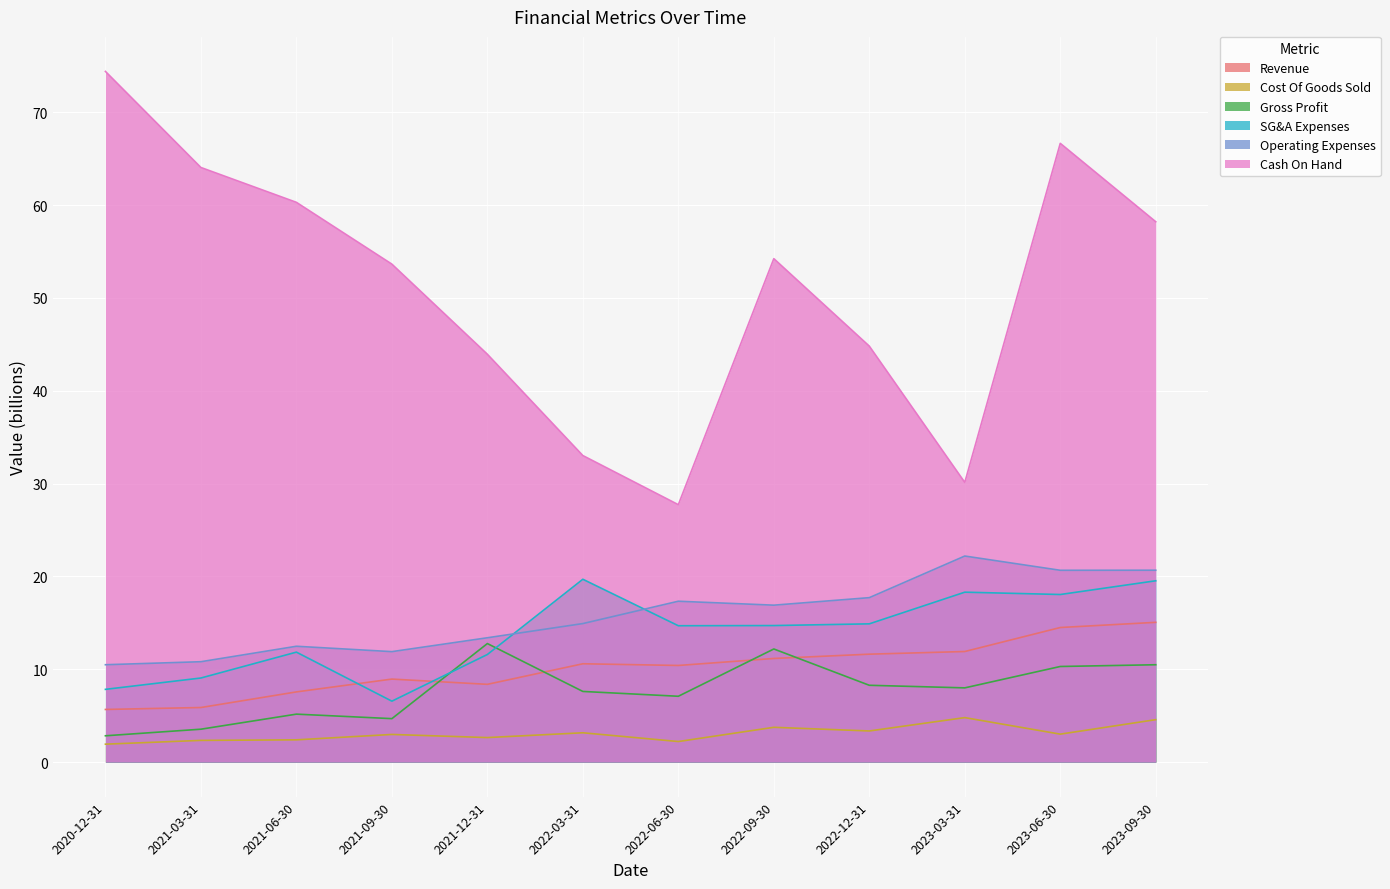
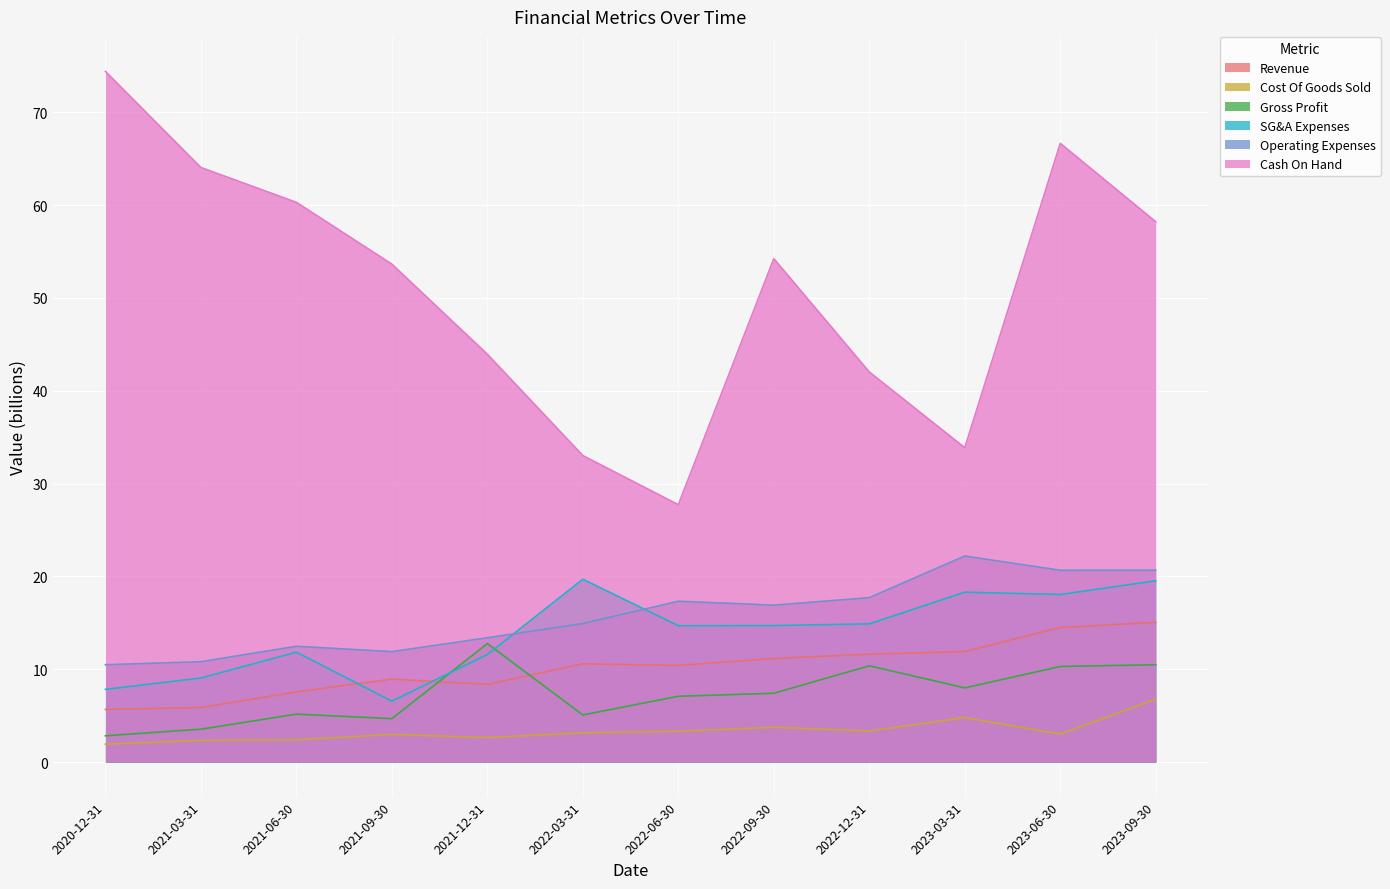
  {
    "Revenue": {
      "2020-12-31": 6,
      "2021-03-31": 6,
      "2021-06-30": 8,
      "2021-09-30": 9,
      "2021-12-31": 8,
      "2022-03-31": 11,
      "2022-06-30": 10,
      "2022-09-30": 11,
      "2022-12-31": 12,
      "2023-03-31": 12,
      "2023-06-30": 14,
      "2023-09-30": 15
    },
    "Cost Of Goods Sold": {
      "2020-12-31": 2,
      "2021-03-31": 2,
      "2021-06-30": 2,
      "2021-09-30": 3,
      "2021-12-31": 3,
      "2022-03-31": 3,
-     "2022-06-30": 2,
+     "2022-06-30": 3,
      "2022-09-30": 4,
      "2022-12-31": 3,
      "2023-03-31": 5,
      "2023-06-30": 3,
-     "2023-09-30": 5
+     "2023-09-30": 7
    },
    "Gross Profit": {
      "2020-12-31": 3,
      "2021-03-31": 4,
      "2021-06-30": 5,
      "2021-09-30": 5,
      "2021-12-31": 13,
-     "2022-03-31": 8,
+     "2022-03-31": 5,
      "2022-06-30": 7,
-     "2022-09-30": 12,
-     "2022-12-31": 8,
+     "2022-09-30": 7,
+     "2022-12-31": 10,
      "2023-03-31": 8,
      "2023-06-30": 10,
      "2023-09-30": 10
    },
    "SG&A Expenses": {
      "2020-12-31": 8,
      "2021-03-31": 9,
      "2021-06-30": 12,
      "2021-09-30": 7,
      "2021-12-31": 12,
      "2022-03-31": 20,
      "2022-06-30": 15,
      "2022-09-30": 15,
      "2022-12-31": 15,
      "2023-03-31": 18,
      "2023-06-30": 18,
      "2023-09-30": 20
    },
    "Operating Expenses": {
      "2020-12-31": 10,
      "2021-03-31": 11,
      "2021-06-30": 12,
      "2021-09-30": 12,
      "2021-12-31": 13,
      "2022-03-31": 15,
      "2022-06-30": 17,
      "2022-09-30": 17,
      "2022-12-31": 18,
      "2023-03-31": 22,
      "2023-06-30": 21,
      "2023-09-30": 21
    },
    "Cash On Hand": {
      "2020-12-31": 74,
      "2021-03-31": 64,
      "2021-06-30": 60,
      "2021-09-30": 54,
      "2021-12-31": 44,
      "2022-03-31": 33,
      "2022-06-30": 28,
      "2022-09-30": 54,
-     "2022-12-31": 45,
-     "2023-03-31": 30,
+     "2022-12-31": 42,
+     "2023-03-31": 34,
      "2023-06-30": 67,
      "2023-09-30": 58
    }
  }
